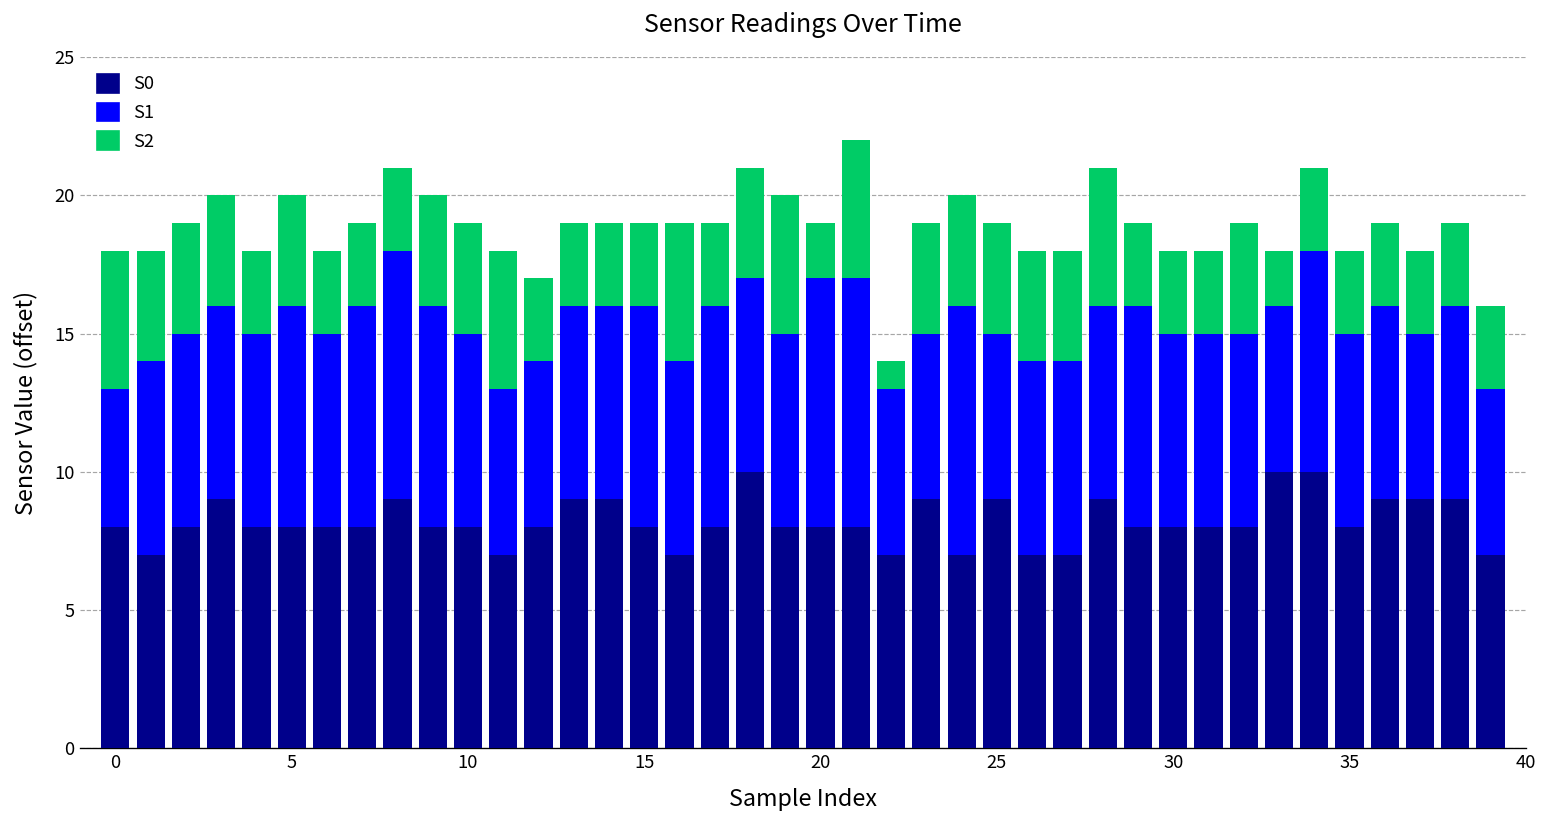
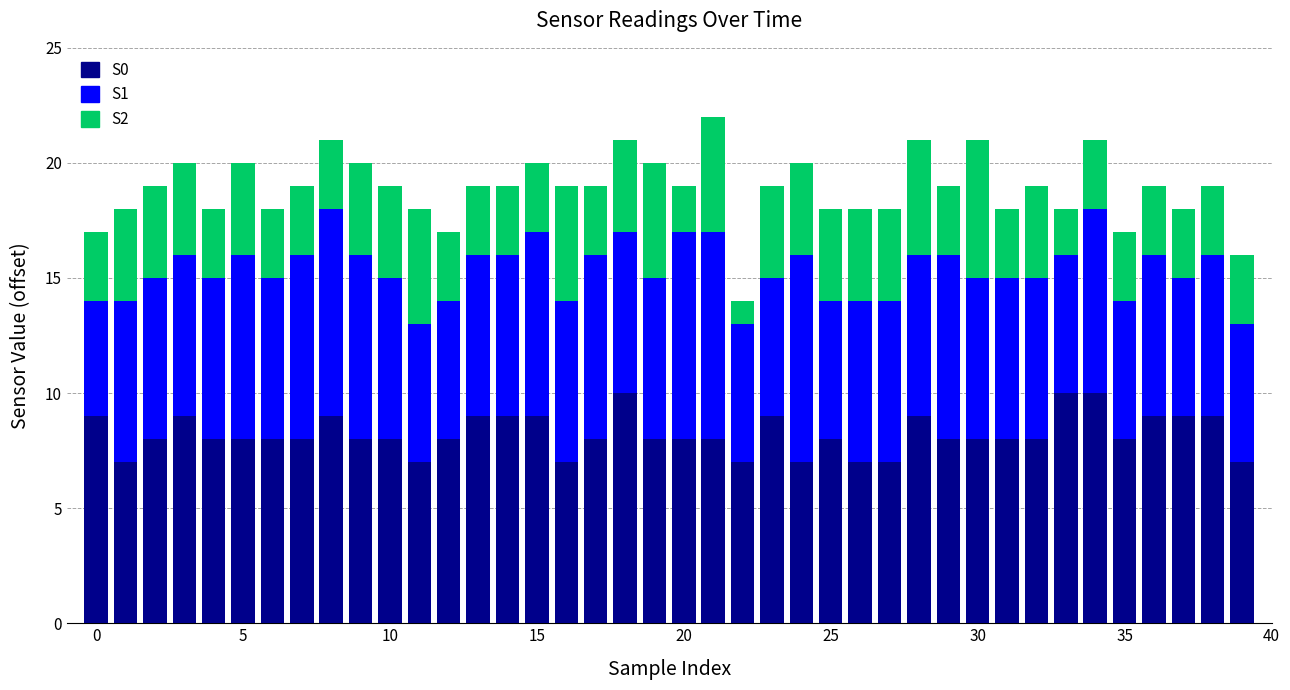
  {
    "S0": {
-     "0": 8.0,
+     "0": 9.0,
      "5": 8.0,
      "10": 8.0,
-     "15": 8.0,
+     "15": 9.0,
      "20": 8.0,
-     "25": 9.0,
+     "25": 8.0,
      "30": 8.0,
      "35": 8.0
    },
    "S1": {
-     "35": 7.0
+     "35": 6.0
    },
    "S2": {
-     "0": 5.0,
-     "30": 3.0
+     "0": 3.0,
+     "30": 6.0
    }
  }
